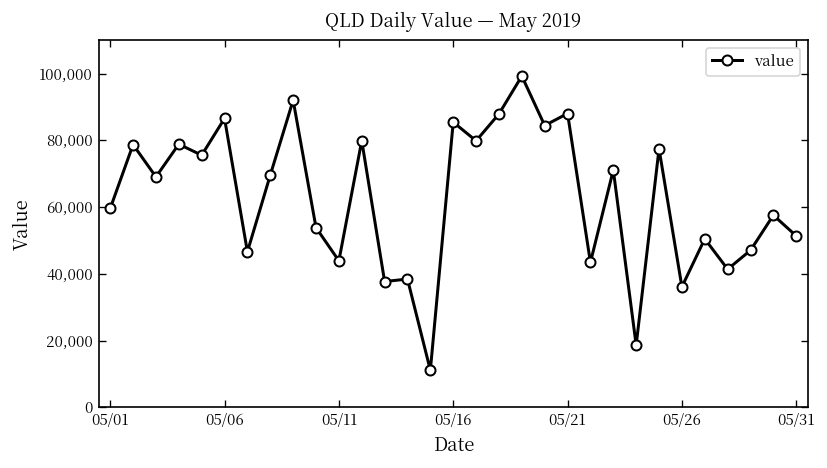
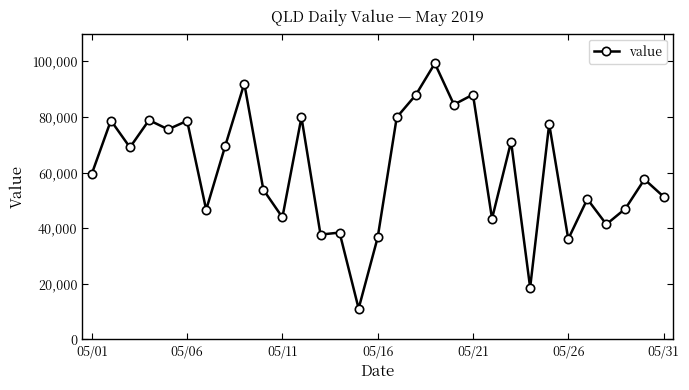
  {
    "05/01": "60,000",
-   "05/06": "87,000",
+   "05/06": "79,000",
    "05/11": "44,000",
-   "05/16": "85,000",
+   "05/16": "37,000",
    "05/21": "88,000",
    "05/26": "36,000",
    "05/31": "51,000"
  }
